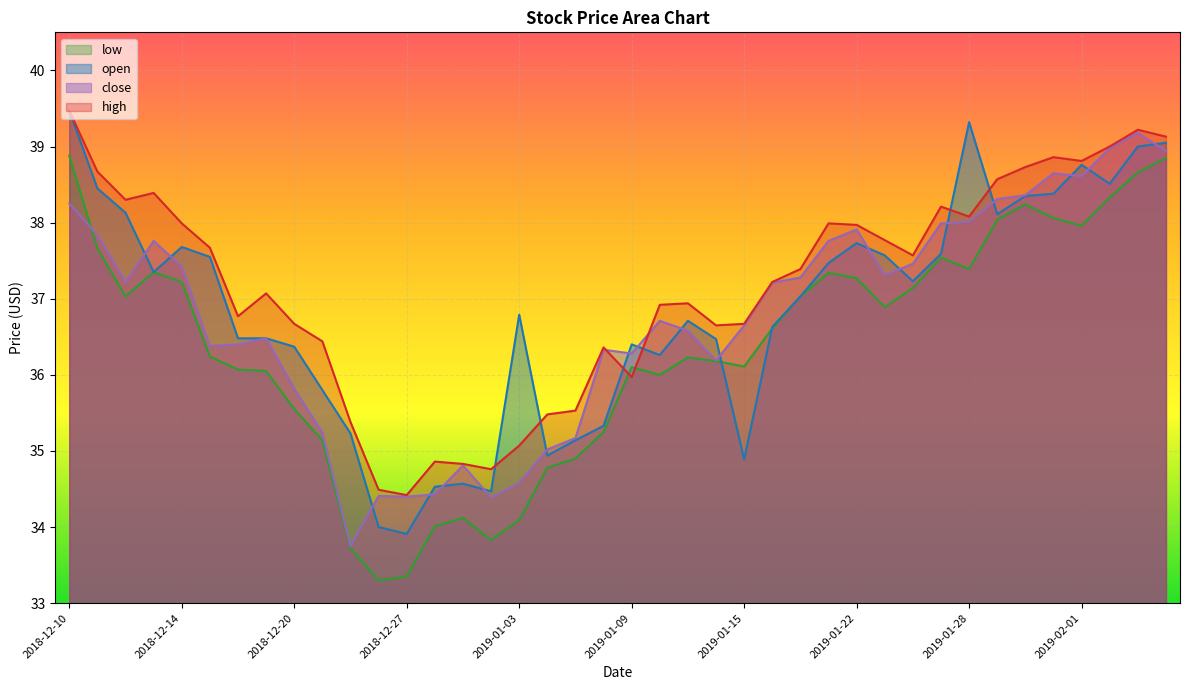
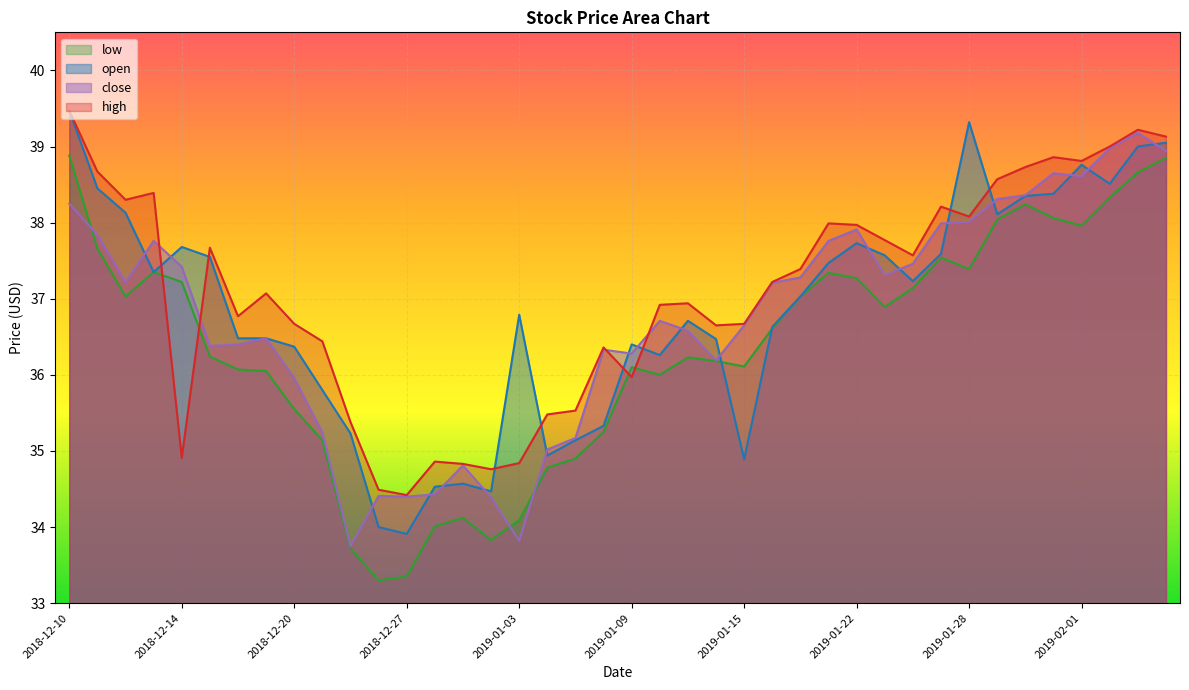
  {
    "low": {
      "2018-12-10": 38.9,
      "2018-12-14": 37.2,
      "2018-12-20": 35.6,
      "2018-12-27": 33.4,
      "2019-01-03": 34.1,
      "2019-01-09": 36.1,
      "2019-01-15": 36.1,
      "2019-01-22": 37.3,
      "2019-01-28": 37.4,
      "2019-02-01": 38.0
    },
    "open": {
      "2018-12-14": 37.7,
      "2018-12-20": 36.4,
      "2018-12-27": 33.9,
      "2019-01-03": 36.8,
      "2019-01-09": 36.4,
      "2019-01-15": 34.9,
      "2019-01-22": 37.7,
      "2019-01-28": 39.3,
      "2019-02-01": 38.8
    },
    "close": {
      "2018-12-10": 38.3,
      "2018-12-14": 37.4,
-     "2018-12-20": 35.8,
-     "2019-01-03": 34.6,
+     "2018-12-20": 36.0,
+     "2019-01-03": 33.8,
      "2019-01-09": 36.3,
      "2019-01-22": 37.9,
      "2019-01-28": 38.0,
      "2019-02-01": 38.6
    },
    "high": {
-     "2018-12-14": 38.0,
+     "2018-12-14": 34.9,
      "2018-12-20": 36.7,
-     "2019-01-03": 35.1,
+     "2019-01-03": 34.8,
      "2019-01-09": 36.0,
      "2019-01-22": 38.0,
      "2019-01-28": 38.1,
      "2019-02-01": 38.8
    }
  }
